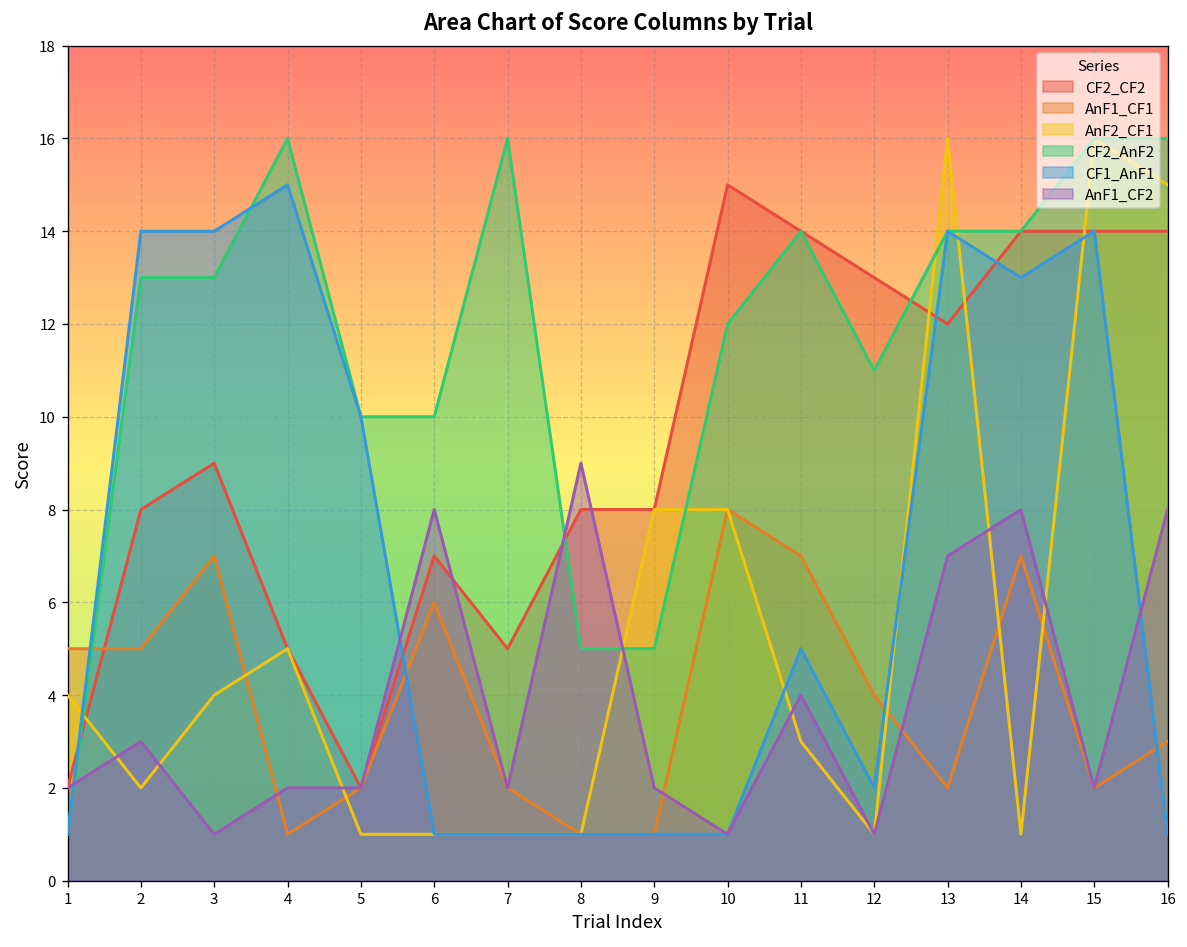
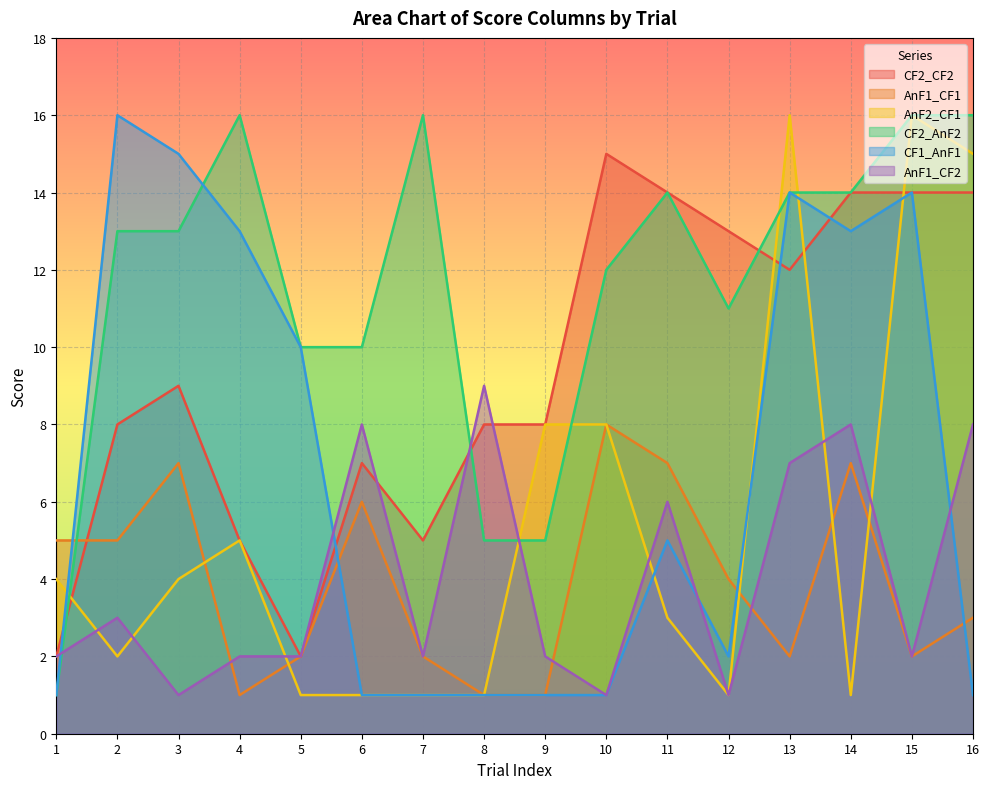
  {
    "CF2_AnF2": {
      "2": 13,
      "3": 13,
      "4": 16,
      "6": 10,
      "7": 16,
      "8": 5,
      "9": 5,
      "10": 12,
      "12": 11,
      "16": 16
    },
    "CF1_AnF1": {
-     "2": 14,
-     "3": 14,
-     "4": 15,
+     "2": 16,
+     "3": 15,
+     "4": 13,
      "11": 5,
      "12": 2,
      "14": 13,
      "16": 1
    },
    "AnF1_CF2": {
      "2": 3,
      "3": 1,
      "4": 2,
      "6": 8,
      "8": 9,
      "9": 2,
-     "11": 4,
+     "11": 6,
      "13": 7,
      "14": 8,
      "16": 8
    }
  }
